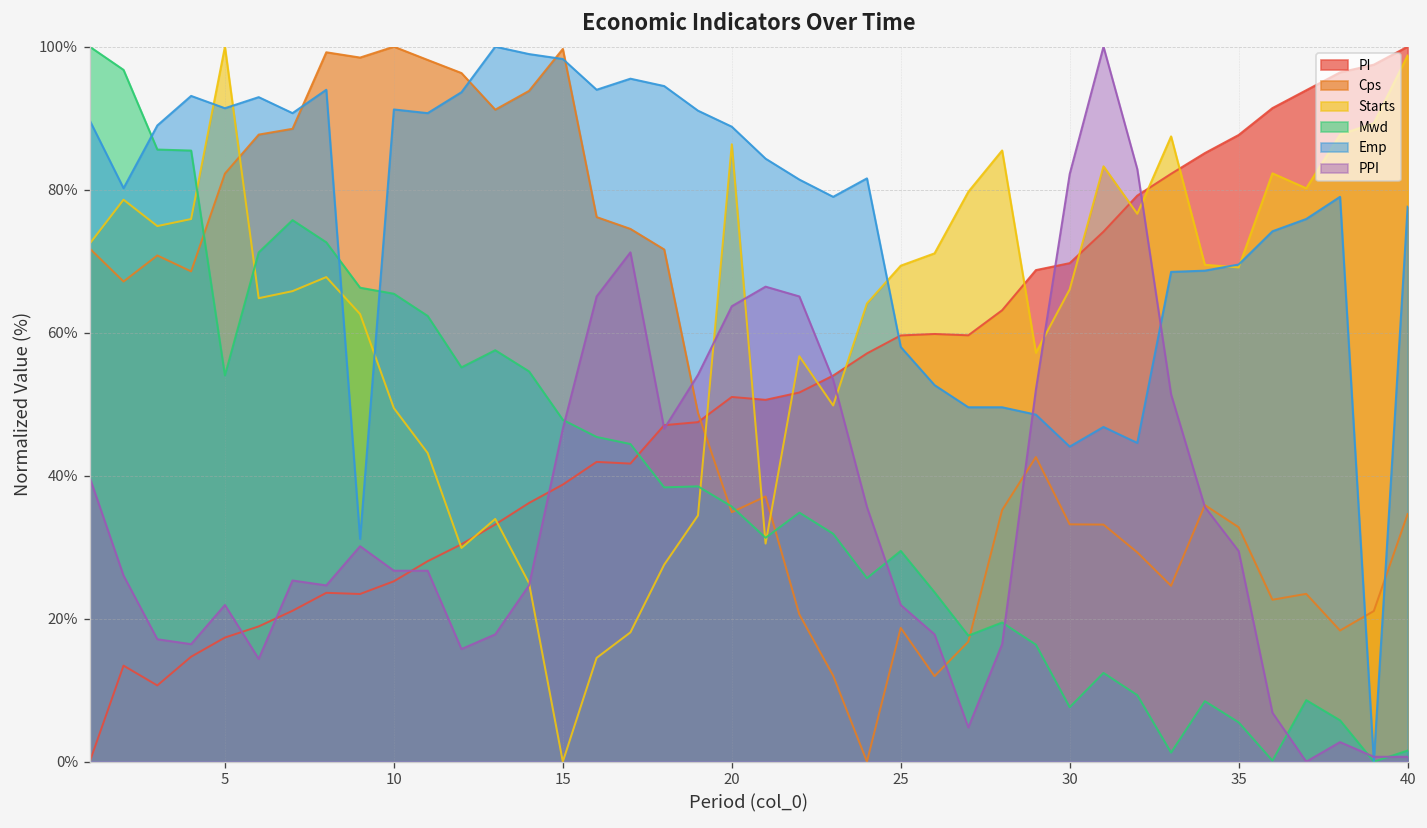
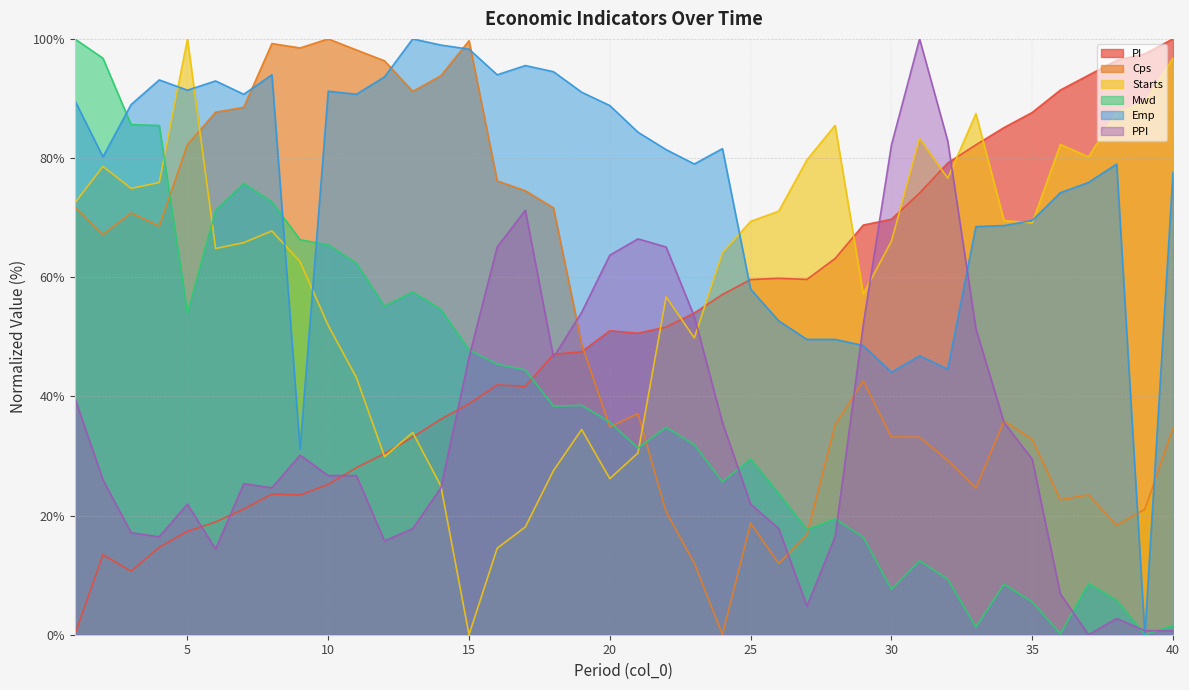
  {
    "Starts": {
      "5": "100%",
-     "10": "49%",
+     "10": "52%",
      "15": "0%",
-     "20": "86%",
+     "20": "26%",
      "25": "69%",
      "30": "66%",
-     "40": "99%"
+     "40": "97%"
    },
    "Mwd": {
      "5": "54%",
      "10": "65%",
      "15": "48%",
      "20": "36%",
      "25": "29%",
      "30": "8%",
      "35": "6%",
      "40": "2%"
    },
    "Emp": {
      "5": "91%",
      "10": "91%",
      "15": "98%",
      "20": "89%",
      "25": "58%",
      "30": "44%",
      "40": "78%"
    },
    "PPI": {
      "5": "22%",
      "10": "27%",
      "15": "47%",
      "20": "64%",
      "25": "22%",
      "30": "82%",
      "35": "29%",
      "40": "1%"
    }
  }
